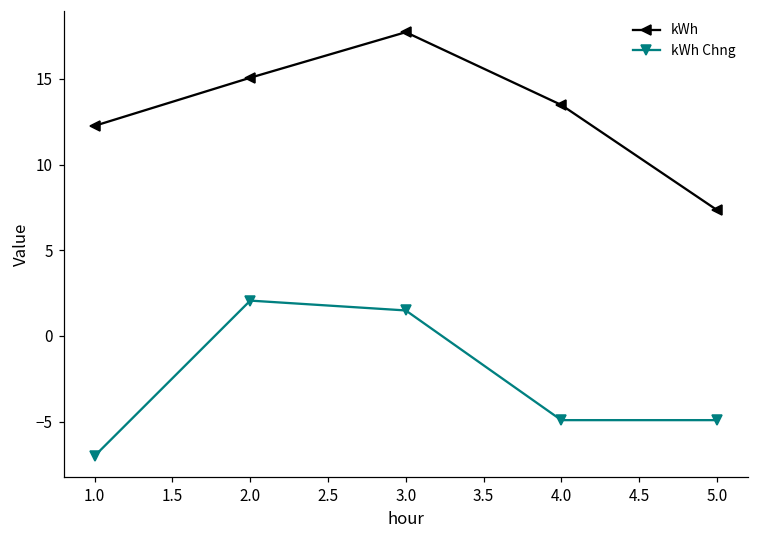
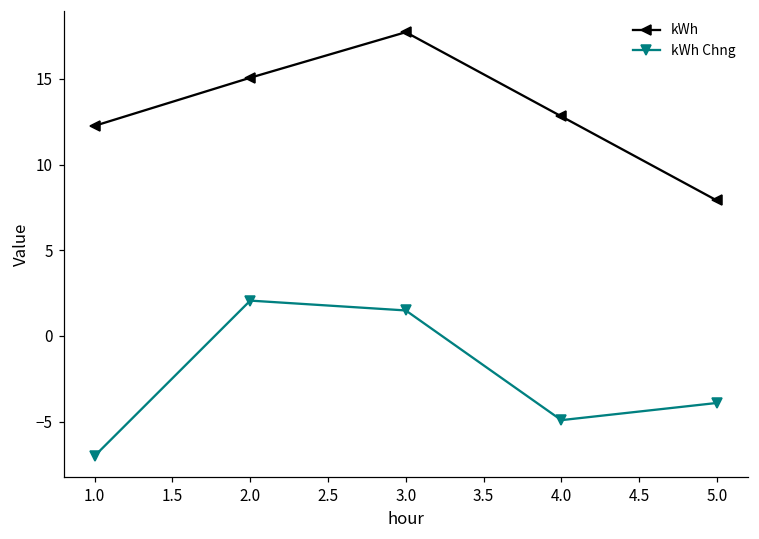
  {
    "kWh": {
      "1.0": 12.3,
      "2.0": 15.1,
      "3.0": 17.7,
-     "4.0": 13.5,
-     "5.0": 7.4
+     "4.0": 12.8,
+     "5.0": 7.9
    },
    "kWh Chng": {
      "1.0": -7.0,
      "2.0": 2.1,
      "3.0": 1.5,
      "4.0": -4.9,
-     "5.0": -4.9
+     "5.0": -3.9
    }
  }
